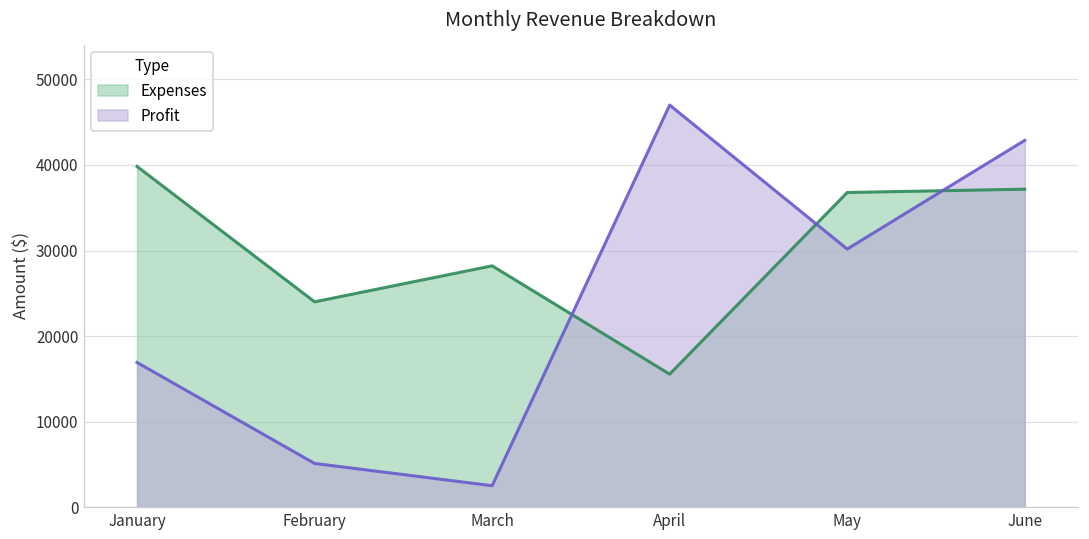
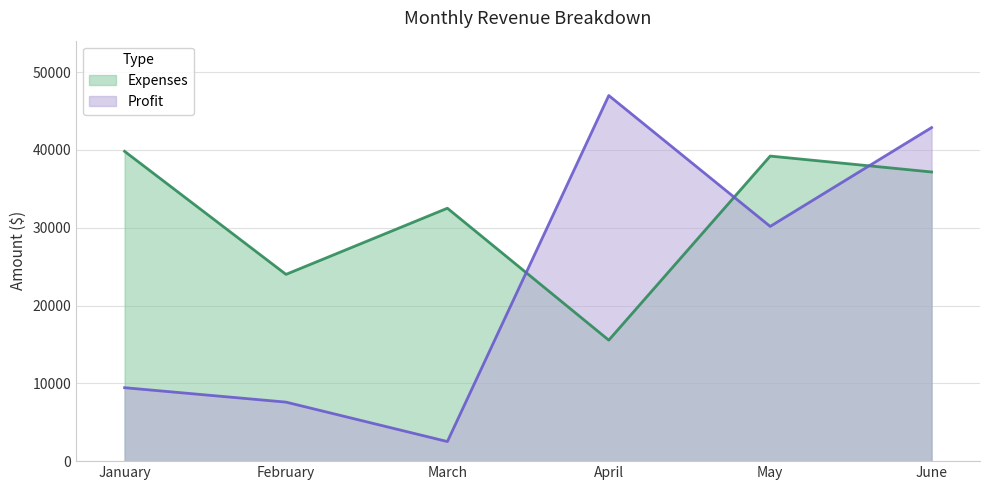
  {
    "Expenses": {
      "January": 40000,
      "February": 24000,
-     "March": 28000,
+     "March": 33000,
      "April": 16000,
-     "May": 37000,
+     "May": 39000,
      "June": 37000
    },
    "Profit": {
-     "January": 17000,
-     "February": 5000,
+     "January": 9000,
+     "February": 8000,
      "March": 3000,
      "April": 47000,
      "May": 30000,
      "June": 43000
    }
  }
